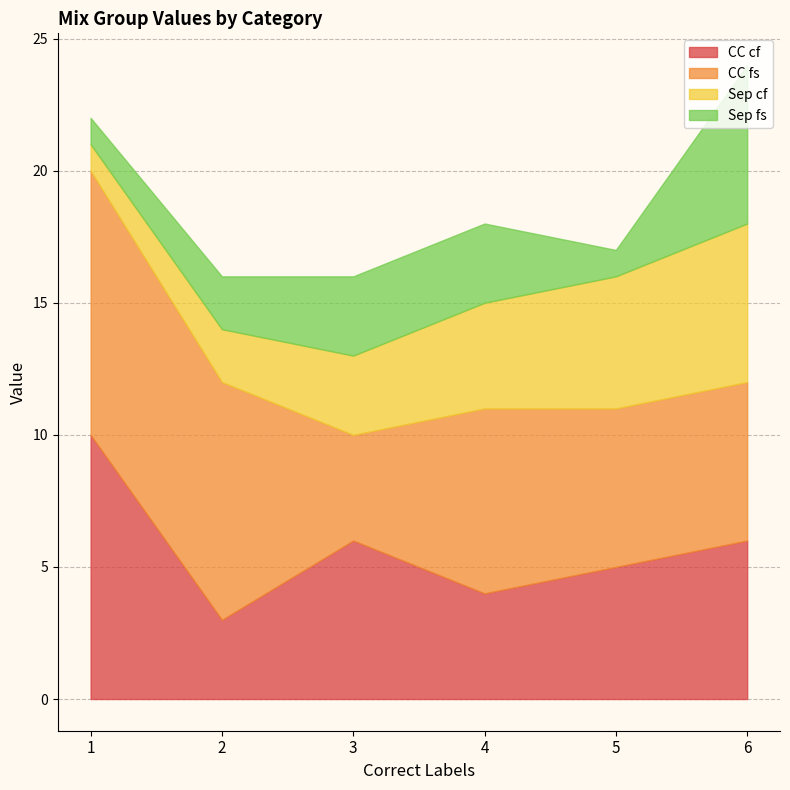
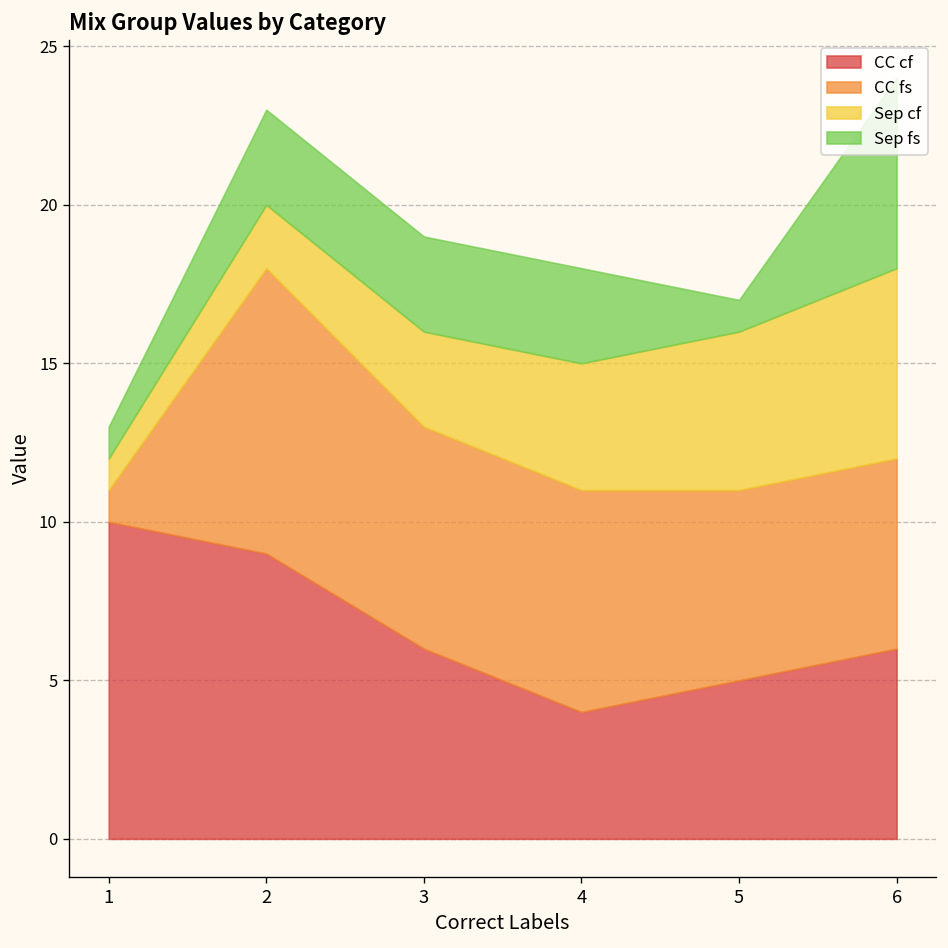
  {
    "CC cf": {
      "1": 10,
-     "2": 3,
+     "2": 9,
      "3": 6,
      "4": 4,
      "5": 5,
      "6": 6
    },
    "CC fs": {
-     "1": 10,
+     "1": 1,
      "2": 9,
-     "3": 4,
+     "3": 7,
      "4": 7,
      "5": 6,
      "6": 6
    },
    "Sep cf": {
      "1": 1,
      "2": 2,
      "3": 3,
      "4": 4,
      "5": 5,
      "6": 6
    },
    "Sep fs": {
      "1": 1,
-     "2": 2,
+     "2": 3,
      "3": 3,
      "4": 3,
      "5": 1
    }
  }
